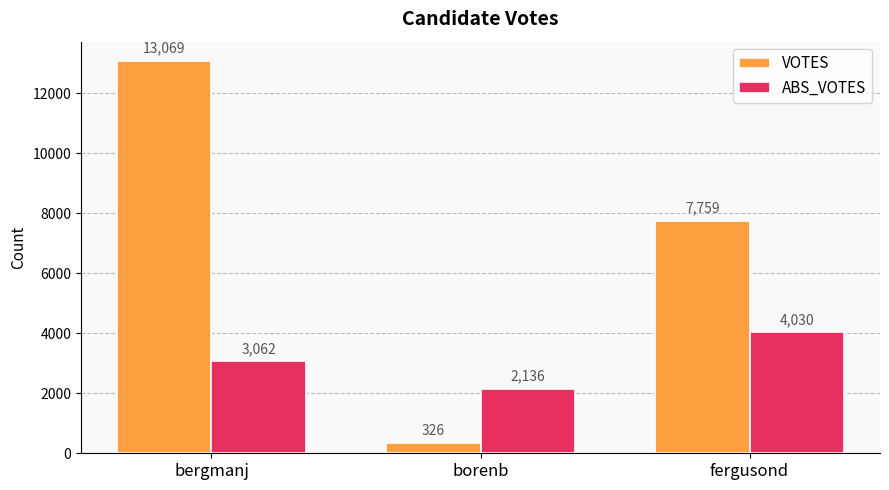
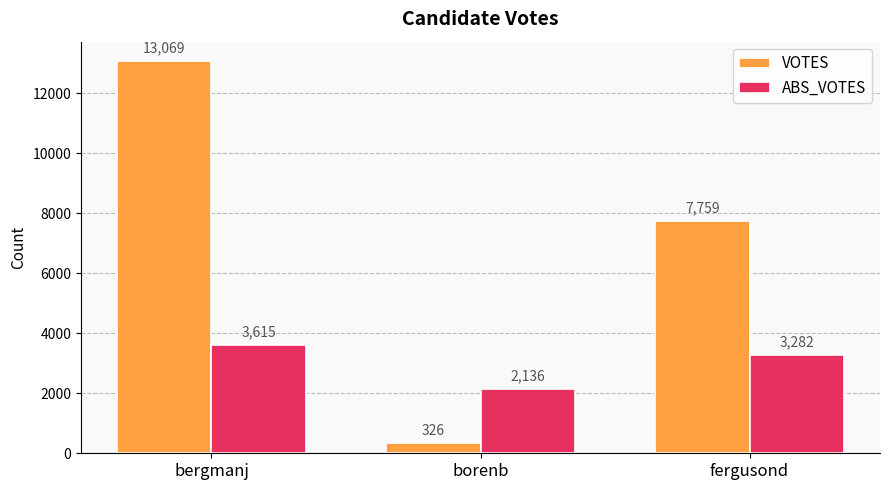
  {
    "VOTES": {
      "bergmanj": "13,069",
      "borenb": "326",
      "fergusond": "7,759"
    },
    "ABS_VOTES": {
-     "bergmanj": "3,062",
+     "bergmanj": "3,615",
      "borenb": "2,136",
-     "fergusond": "4,030"
+     "fergusond": "3,282"
    }
  }
